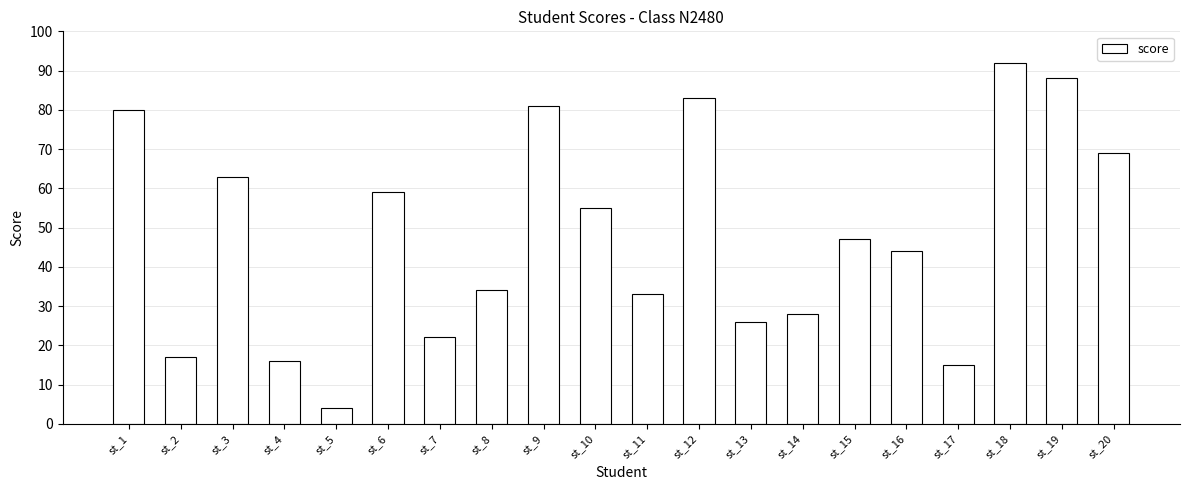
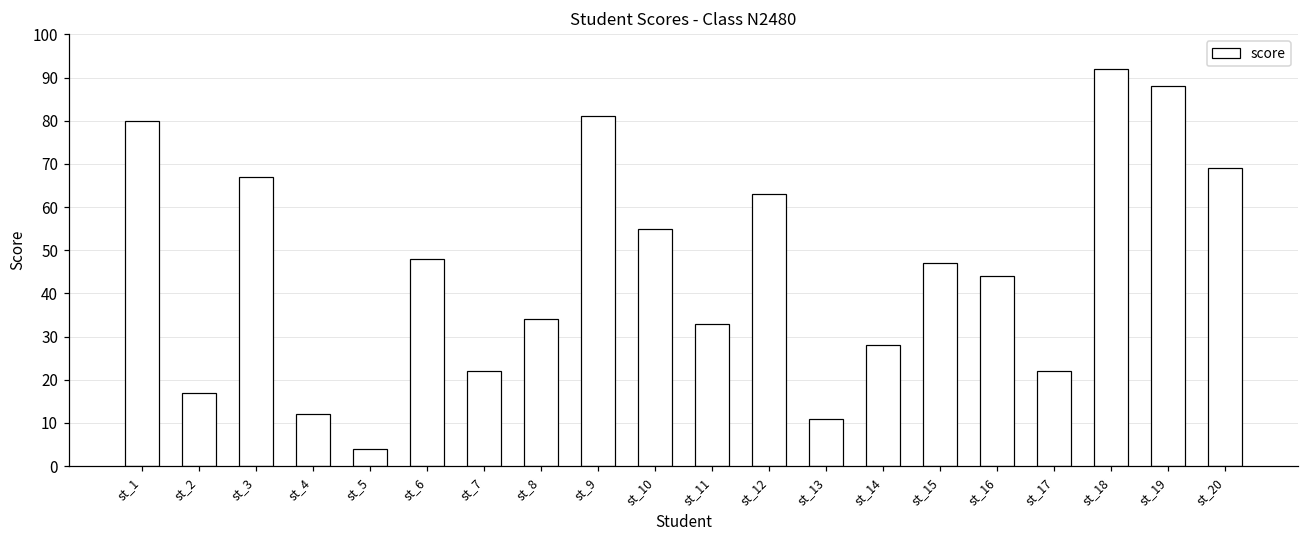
  {
    "st_1": 80,
    "st_2": 17,
-   "st_3": 63,
-   "st_4": 16,
+   "st_3": 67,
+   "st_4": 12,
    "st_5": 4,
-   "st_6": 59,
+   "st_6": 48,
    "st_7": 22,
    "st_8": 34,
    "st_9": 81,
    "st_10": 55,
    "st_11": 33,
-   "st_12": 83,
-   "st_13": 26,
+   "st_12": 63,
+   "st_13": 11,
    "st_14": 28,
    "st_15": 47,
    "st_16": 44,
-   "st_17": 15,
+   "st_17": 22,
    "st_18": 92,
    "st_19": 88,
    "st_20": 69
  }
